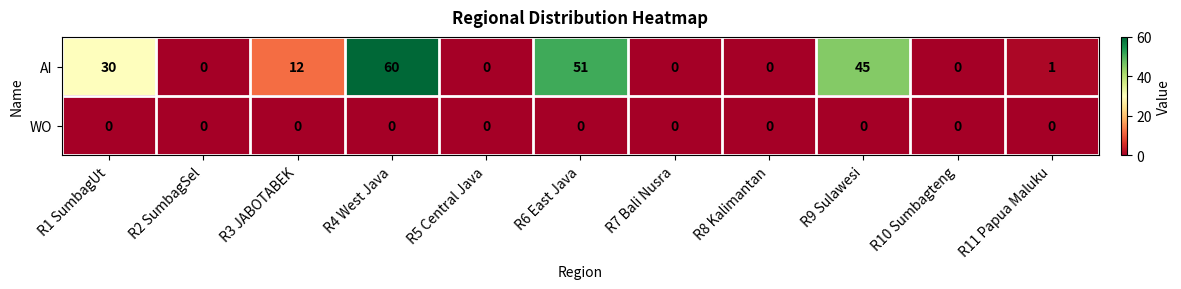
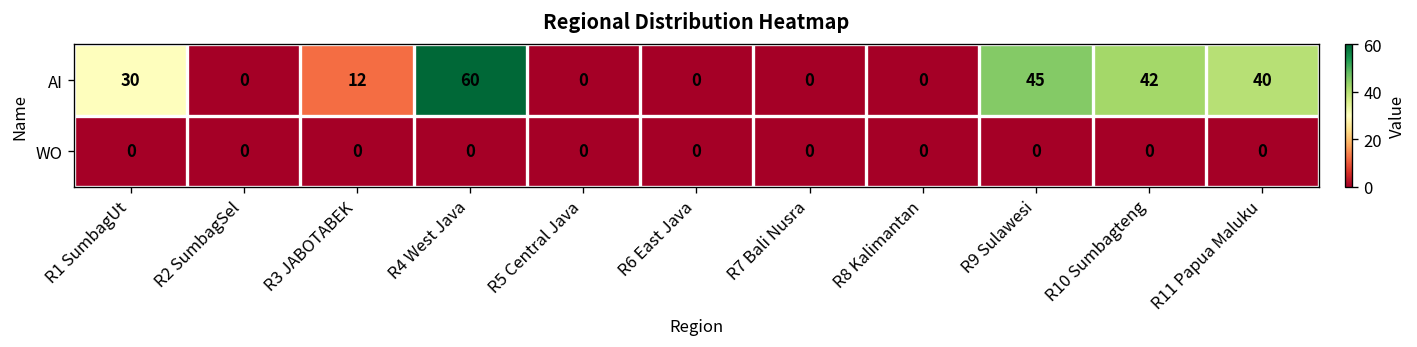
  {
    "AI": {
      "R1 SumbagUt": 30,
      "R2 SumbagSel": 0,
      "R3 JABOTABEK": 12,
      "R4 West Java": 60,
      "R5 Central Java": 0,
-     "R6 East Java": 51,
+     "R6 East Java": 0,
      "R7 Bali Nusra": 0,
      "R8 Kalimantan": 0,
      "R9 Sulawesi": 45,
-     "R10 Sumbagteng": 0,
-     "R11 Papua Maluku": 1
+     "R10 Sumbagteng": 42,
+     "R11 Papua Maluku": 40
    },
    "WO": {
      "R1 SumbagUt": 0,
      "R2 SumbagSel": 0,
      "R3 JABOTABEK": 0,
      "R4 West Java": 0,
      "R5 Central Java": 0,
      "R6 East Java": 0,
      "R7 Bali Nusra": 0,
      "R8 Kalimantan": 0,
      "R9 Sulawesi": 0,
      "R10 Sumbagteng": 0,
      "R11 Papua Maluku": 0
    }
  }
